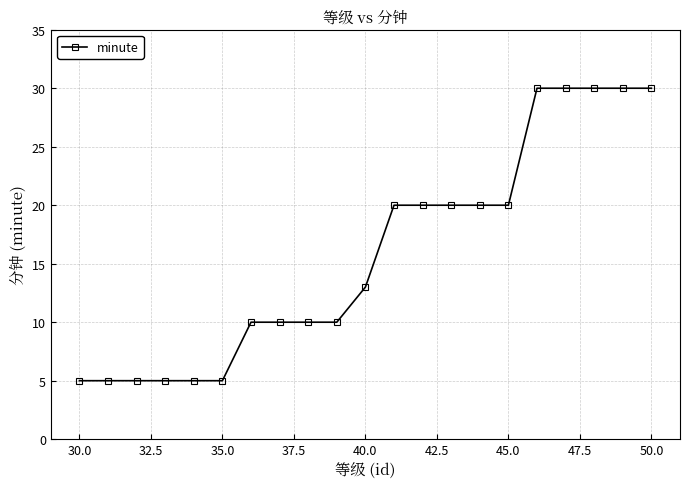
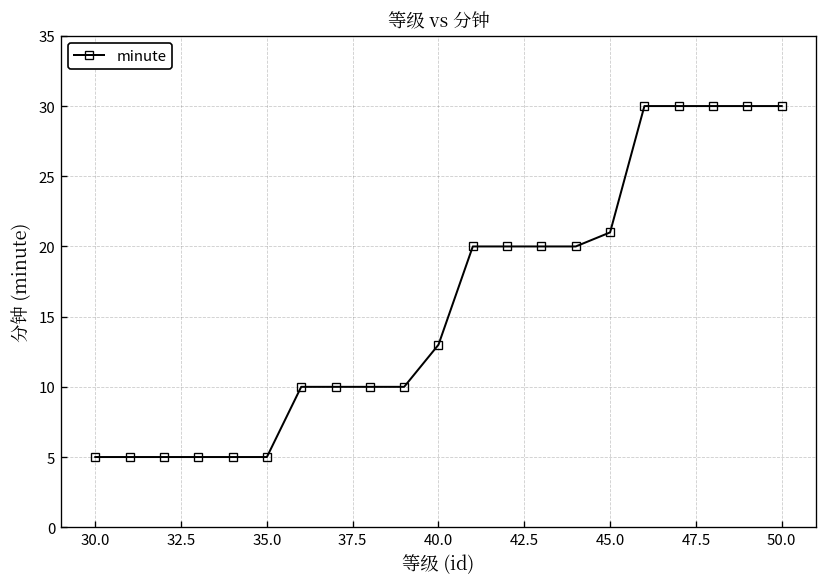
  {
    "30.0": 5,
    "35.0": 5,
    "40.0": 13,
-   "45.0": 20,
+   "45.0": 21,
    "50.0": 30
  }
